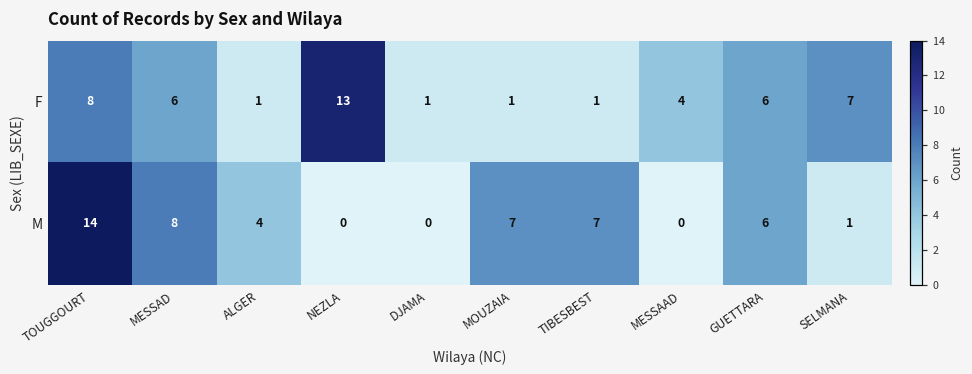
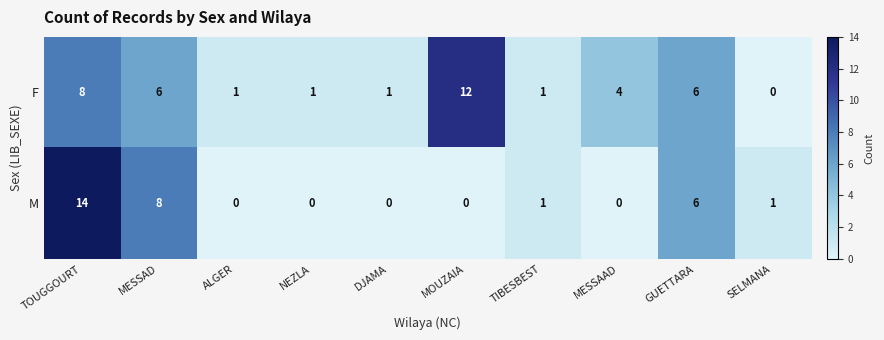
  {
    "F": {
      "TOUGGOURT": 8,
      "MESSAD": 6,
      "ALGER": 1,
-     "NEZLA": 13,
+     "NEZLA": 1,
      "DJAMA": 1,
-     "MOUZAIA": 1,
+     "MOUZAIA": 12,
      "TIBESBEST": 1,
      "MESSAAD": 4,
      "GUETTARA": 6,
-     "SELMANA": 7
+     "SELMANA": 0
    },
    "M": {
      "TOUGGOURT": 14,
      "MESSAD": 8,
-     "ALGER": 4,
+     "ALGER": 0,
      "NEZLA": 0,
      "DJAMA": 0,
-     "MOUZAIA": 7,
-     "TIBESBEST": 7,
+     "MOUZAIA": 0,
+     "TIBESBEST": 1,
      "MESSAAD": 0,
      "GUETTARA": 6,
      "SELMANA": 1
    }
  }
